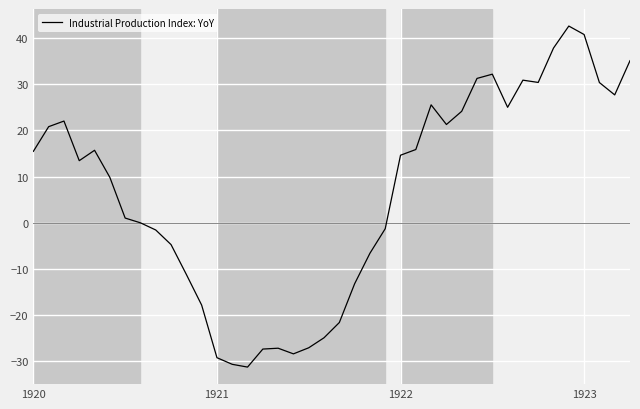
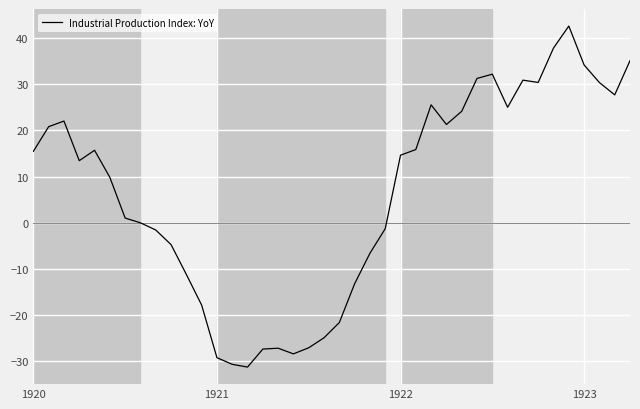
  {
    "1920": 15,
    "1921": -29,
    "1922": 15,
-   "1923": 41
+   "1923": 34
  }
